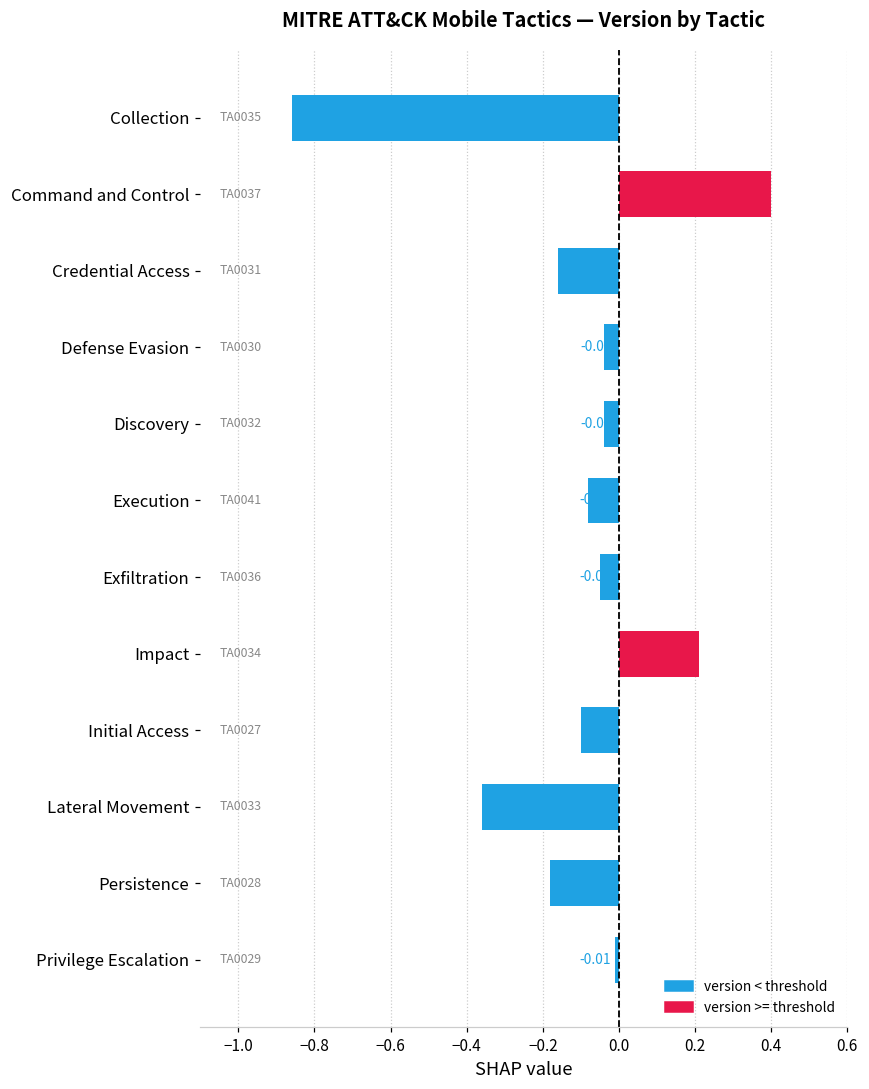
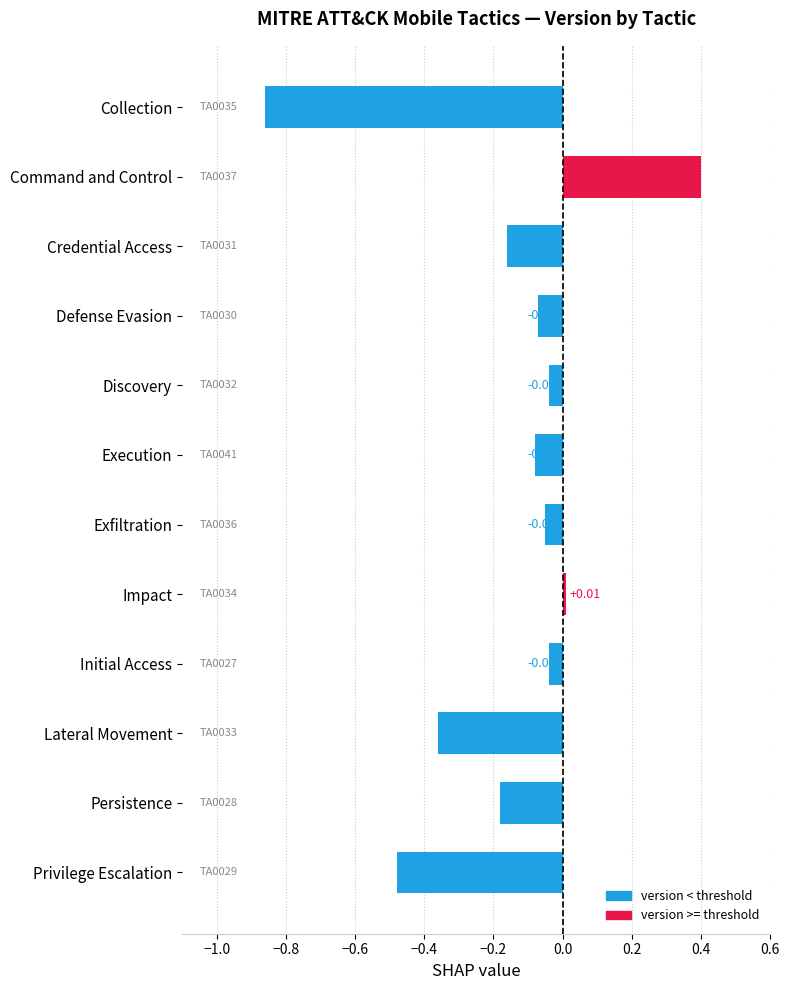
  {
    "Collection": -0.86,
    "Command and Control": 0.40,
    "Credential Access": -0.16,
-   "Defense Evasion": -0.04,
+   "Defense Evasion": -0.07,
    "Execution": -0.08,
-   "Impact": 0.21,
-   "Initial Access": -0.10,
+   "Impact": 0.01,
+   "Initial Access": -0.04,
    "Lateral Movement": -0.36,
    "Persistence": -0.18,
-   "Privilege Escalation": -0.01
+   "Privilege Escalation": -0.48
  }
